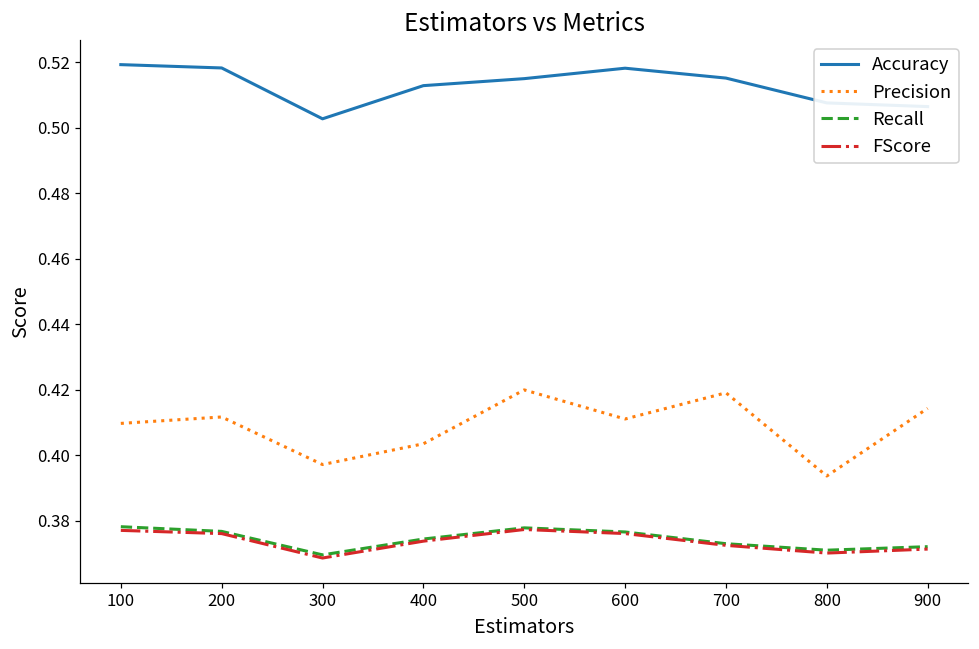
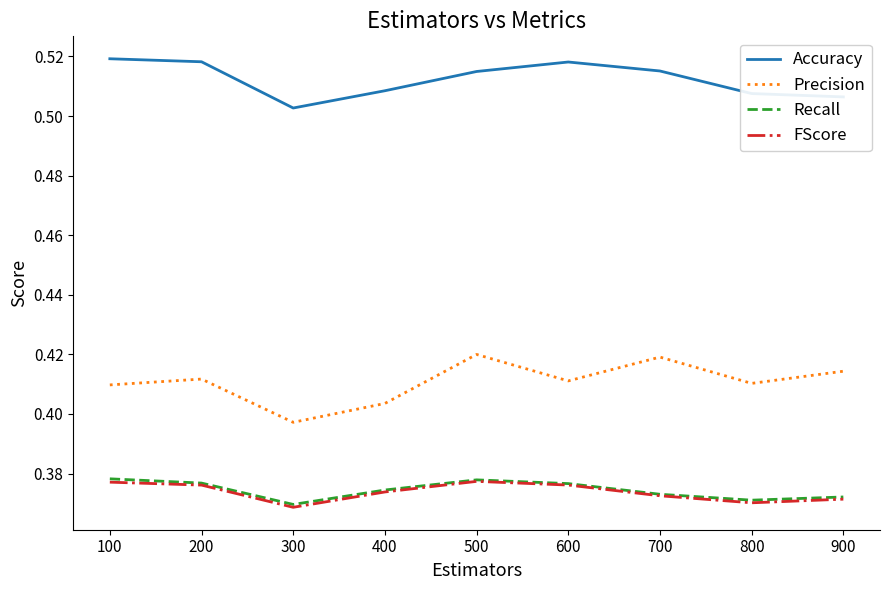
  {
    "Accuracy": {
      "100": 0.519,
      "200": 0.518,
      "300": 0.503,
-     "400": 0.513,
+     "400": 0.508,
      "500": 0.515,
      "600": 0.518,
      "700": 0.515
    },
    "Precision": {
      "100": 0.410,
      "200": 0.412,
      "300": 0.397,
      "400": 0.404,
      "500": 0.420,
      "600": 0.411,
      "700": 0.419,
-     "800": 0.394,
+     "800": 0.410,
      "900": 0.414
    },
    "Recall": {
      "100": 0.378,
      "300": 0.370,
      "800": 0.371
    },
    "FScore": {
      "100": 0.377,
      "300": 0.369,
      "800": 0.370
    }
  }
